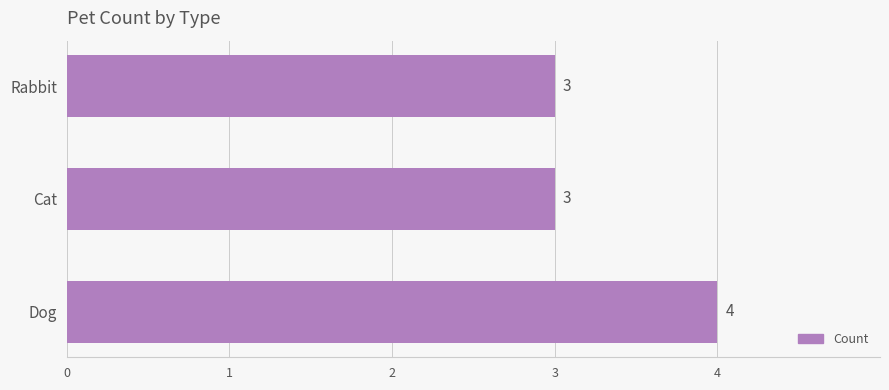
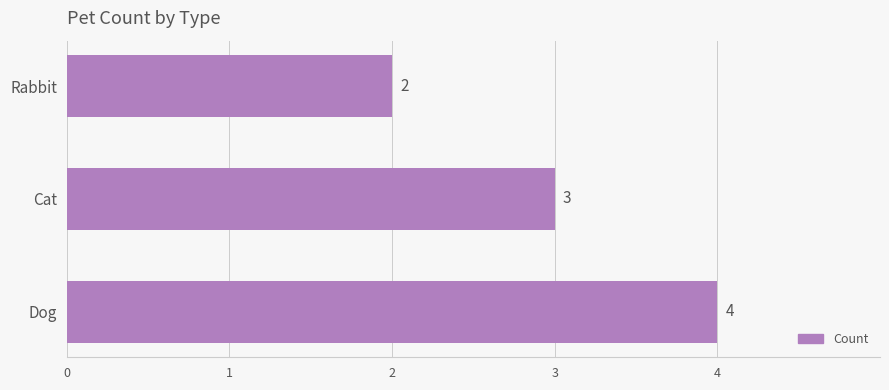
  {
-   "Rabbit": 3,
+   "Rabbit": 2,
    "Cat": 3,
    "Dog": 4
  }
